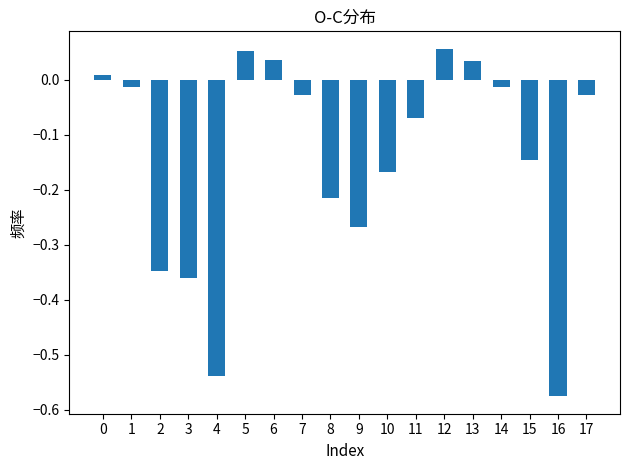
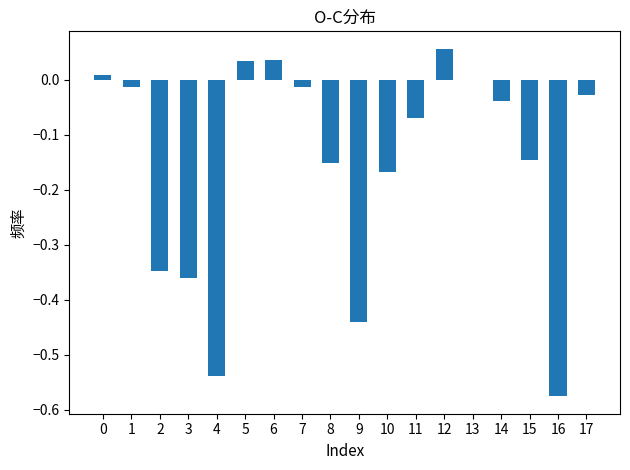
  {
    "0": 0.01,
    "1": -0.01,
    "2": -0.35,
    "3": -0.36,
    "4": -0.54,
-   "5": 0.05,
+   "5": 0.03,
    "6": 0.04,
-   "7": -0.03,
-   "8": -0.22,
-   "9": -0.27,
+   "7": -0.01,
+   "8": -0.15,
+   "9": -0.44,
    "10": -0.17,
    "11": -0.07,
    "12": 0.06,
-   "13": 0.03,
-   "14": -0.01,
+   "13": 0.00,
+   "14": -0.04,
    "15": -0.15,
    "16": -0.58,
    "17": -0.03
  }
